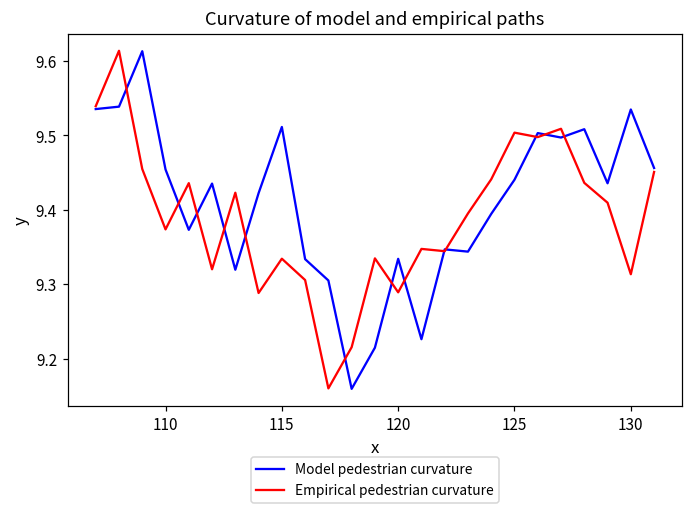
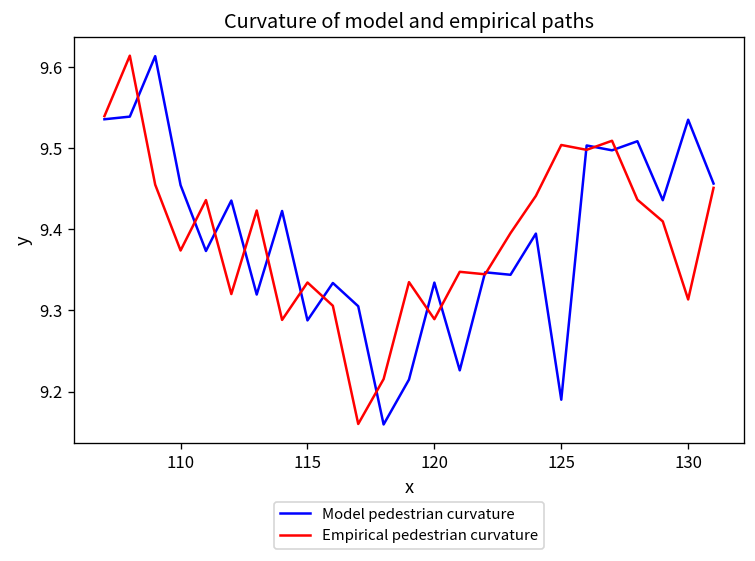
  {
    "Model pedestrian curvature": {
      "110": 9.45,
-     "115": 9.51,
+     "115": 9.29,
      "120": 9.33,
-     "125": 9.44,
+     "125": 9.19,
      "130": 9.53
    },
    "Empirical pedestrian curvature": {
      "110": 9.37,
      "115": 9.33,
      "120": 9.29,
      "125": 9.50,
      "130": 9.31
    }
  }
